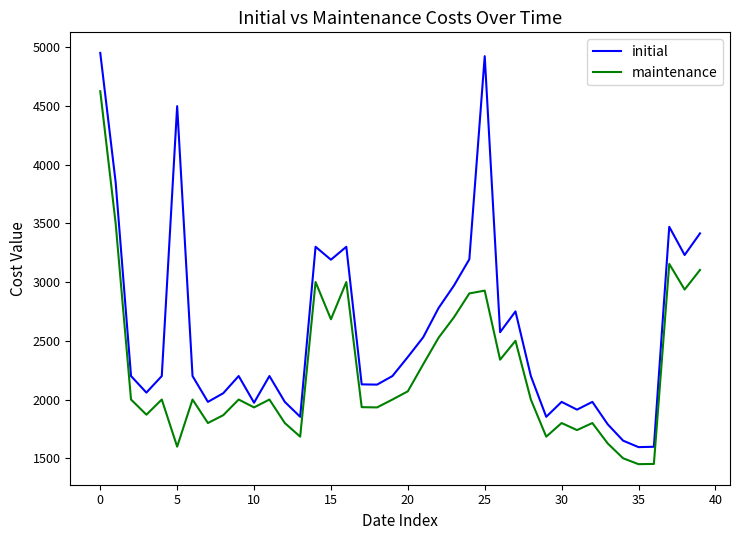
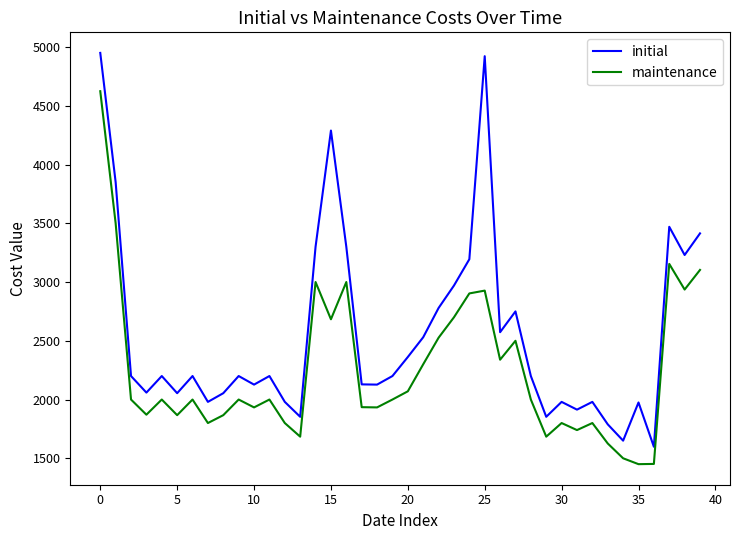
  {
    "initial": {
      "0": 4950,
-     "5": 4500,
-     "10": 1970,
-     "15": 3190,
+     "5": 2050,
+     "10": 2130,
+     "15": 4290,
      "20": 2360,
      "25": 4920,
      "30": 1980,
-     "35": 1600
+     "35": 1980
    },
    "maintenance": {
      "0": 4620,
-     "5": 1600,
+     "5": 1870,
      "10": 1930,
      "15": 2680,
      "20": 2070,
      "25": 2930,
      "30": 1800,
      "35": 1450
    }
  }
